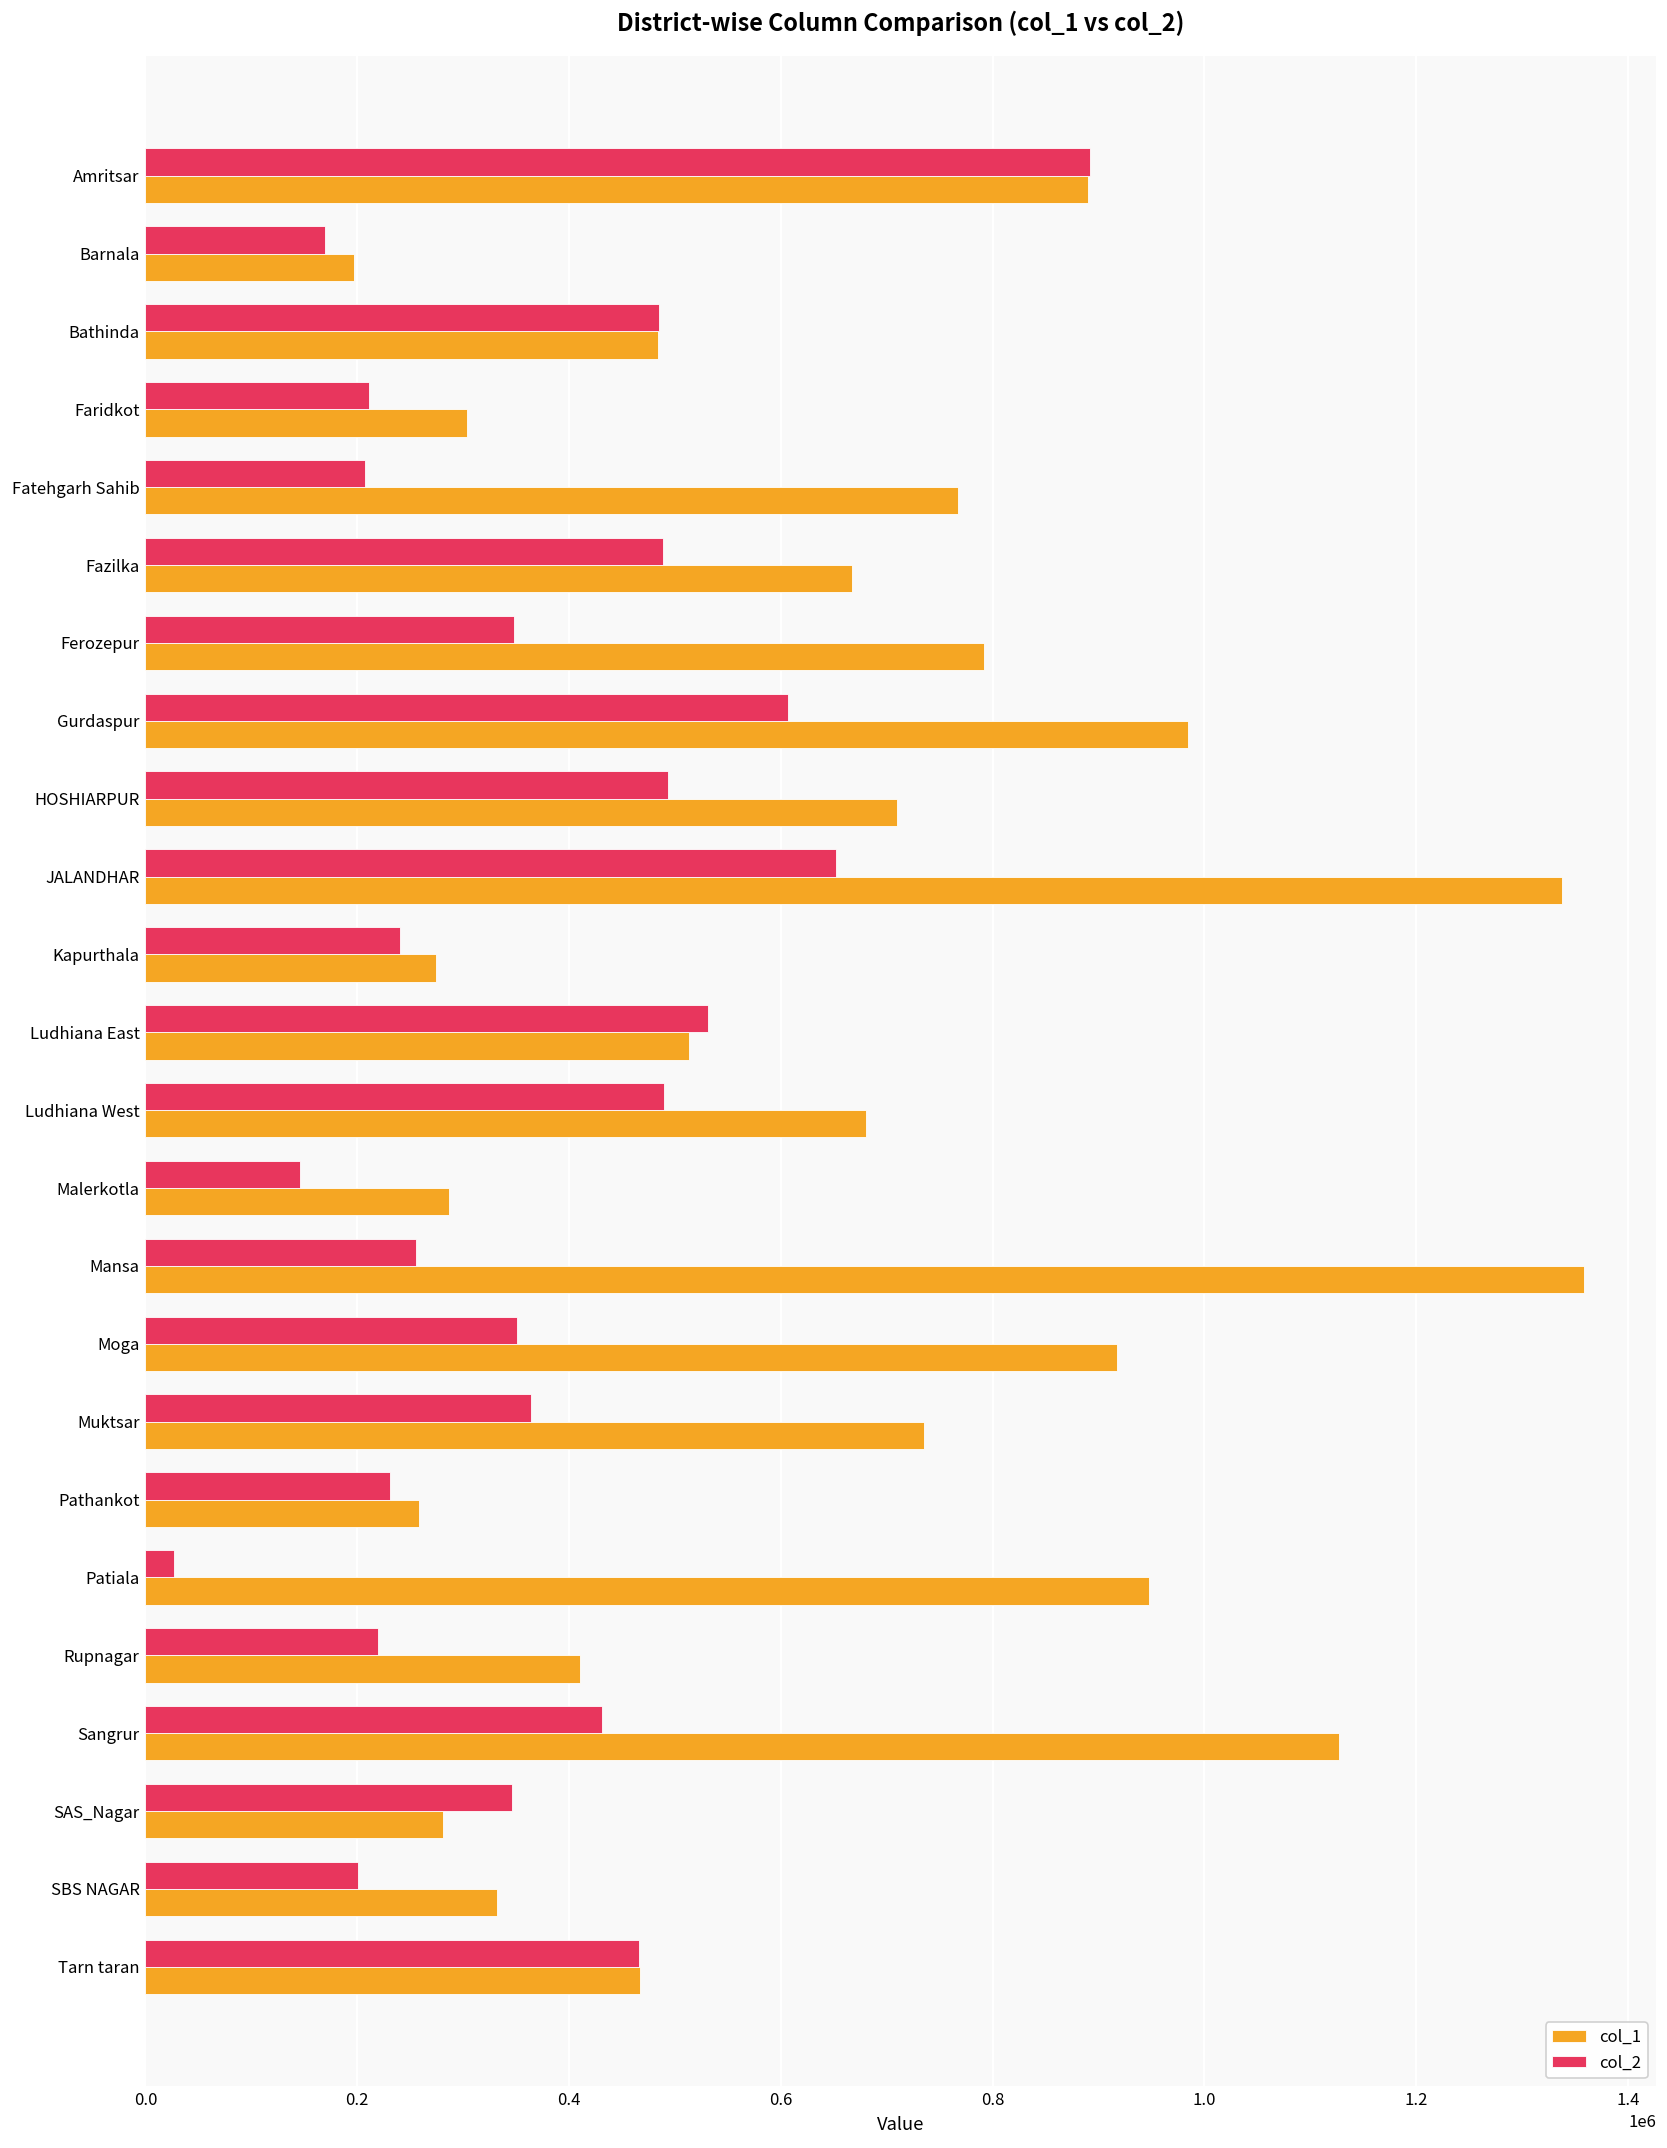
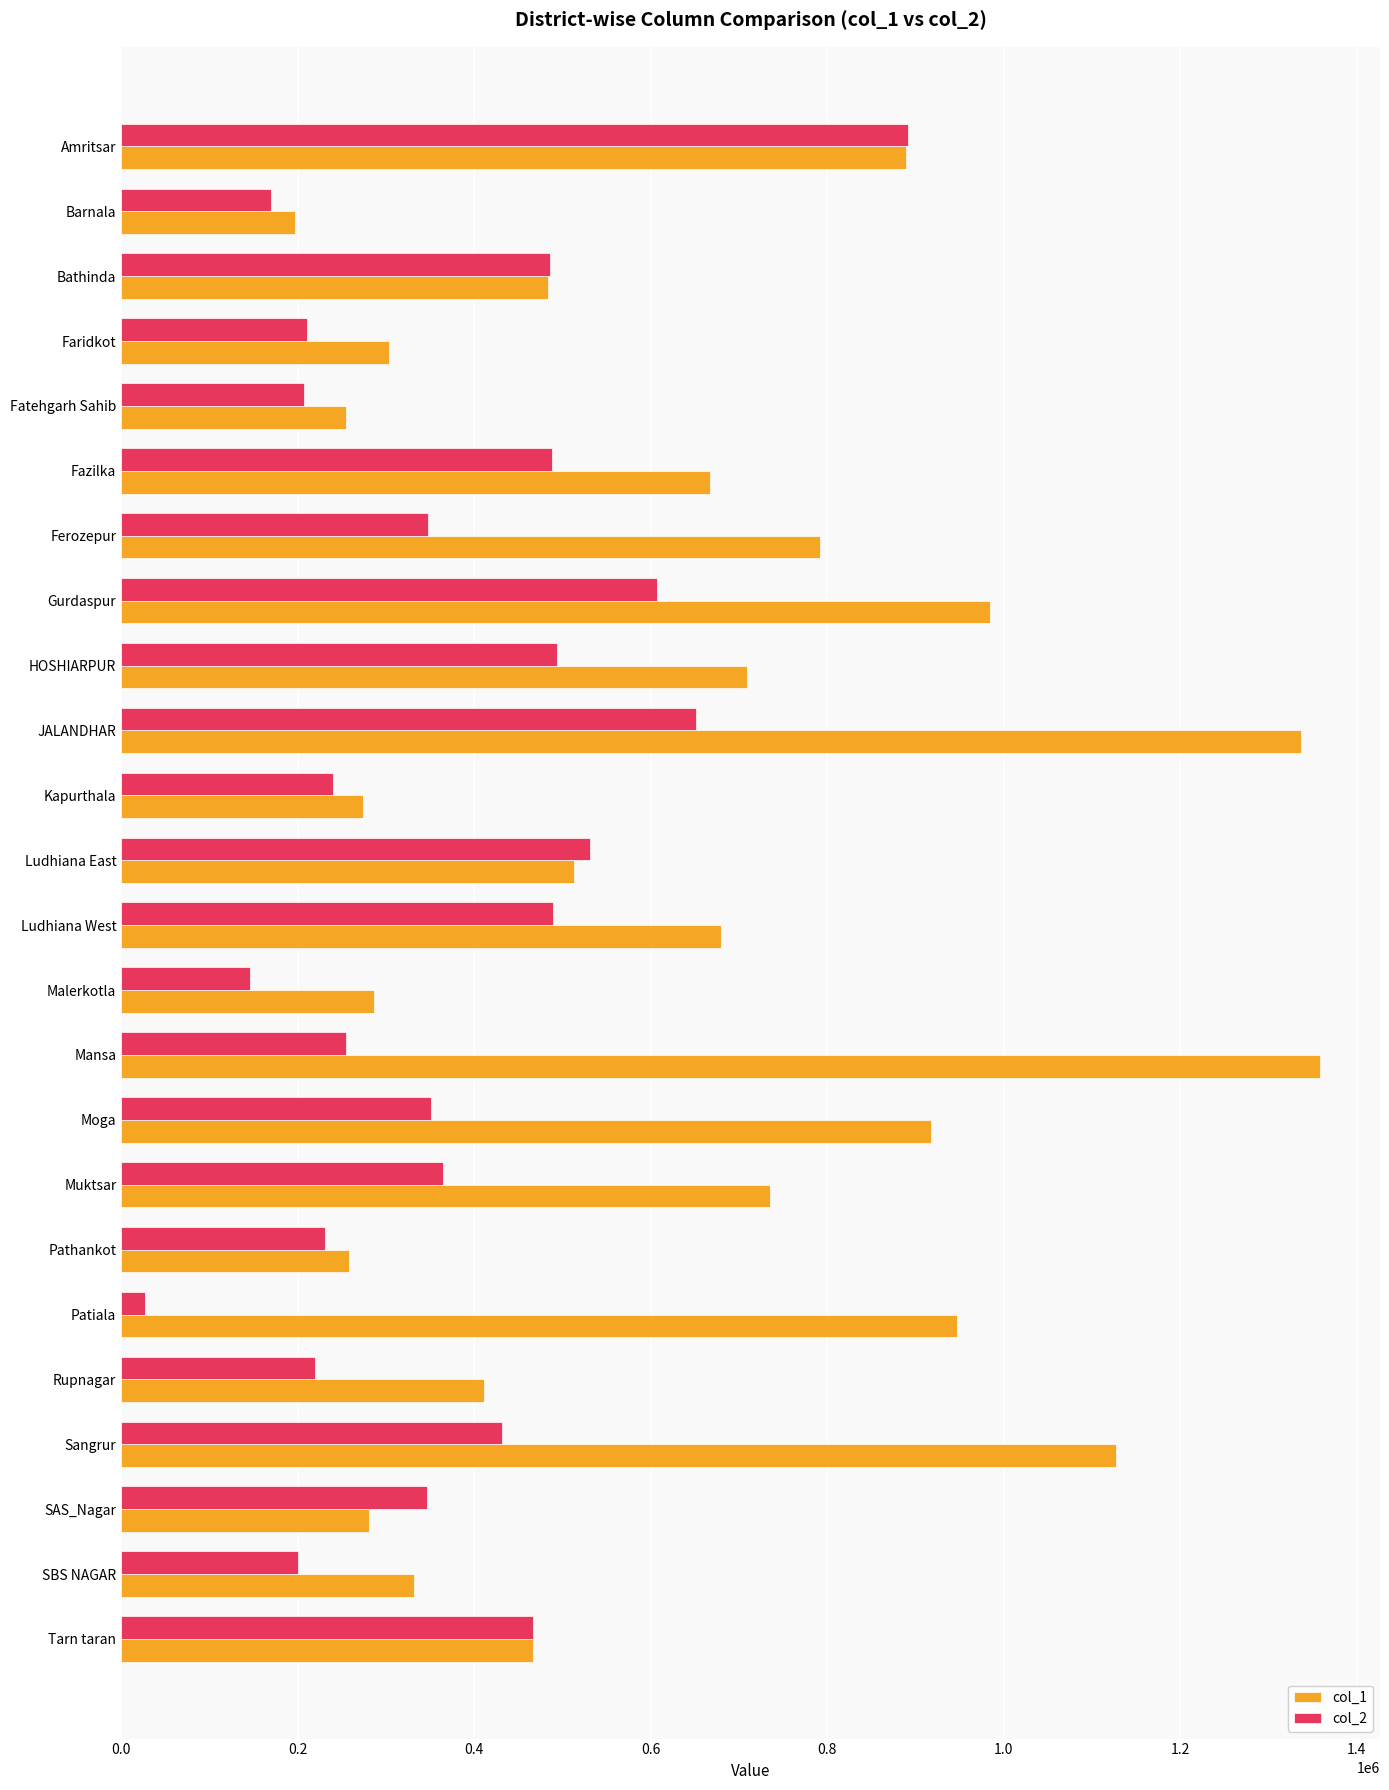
  {
    "col_1": {
      "Amritsar": 890000,
      "Barnala": 200000,
      "Bathinda": 480000,
      "Faridkot": 300000,
-     "Fatehgarh Sahib": 770000,
+     "Fatehgarh Sahib": 250000,
      "Fazilka": 670000,
      "Ferozepur": 790000,
      "Gurdaspur": 980000,
      "HOSHIARPUR": 710000,
      "JALANDHAR": 1340000,
      "Kapurthala": 270000,
      "Ludhiana East": 510000,
      "Ludhiana West": 680000,
      "Malerkotla": 290000,
      "Mansa": 1360000,
      "Moga": 920000,
      "Muktsar": 740000,
      "Pathankot": 260000,
      "Patiala": 950000,
      "Rupnagar": 410000,
      "Sangrur": 1130000,
      "SAS_Nagar": 280000,
      "SBS NAGAR": 330000,
      "Tarn taran": 470000
    },
    "col_2": {
      "Amritsar": 890000,
      "Barnala": 170000,
      "Bathinda": 490000,
      "Faridkot": 210000,
      "Fatehgarh Sahib": 210000,
      "Fazilka": 490000,
      "Ferozepur": 350000,
      "Gurdaspur": 610000,
      "HOSHIARPUR": 490000,
      "JALANDHAR": 650000,
      "Kapurthala": 240000,
      "Ludhiana East": 530000,
      "Ludhiana West": 490000,
      "Malerkotla": 150000,
      "Mansa": 260000,
      "Moga": 350000,
      "Muktsar": 360000,
      "Pathankot": 230000,
      "Patiala": 30000,
      "Rupnagar": 220000,
      "Sangrur": 430000,
      "SAS_Nagar": 350000,
      "SBS NAGAR": 200000,
      "Tarn taran": 470000
    }
  }
